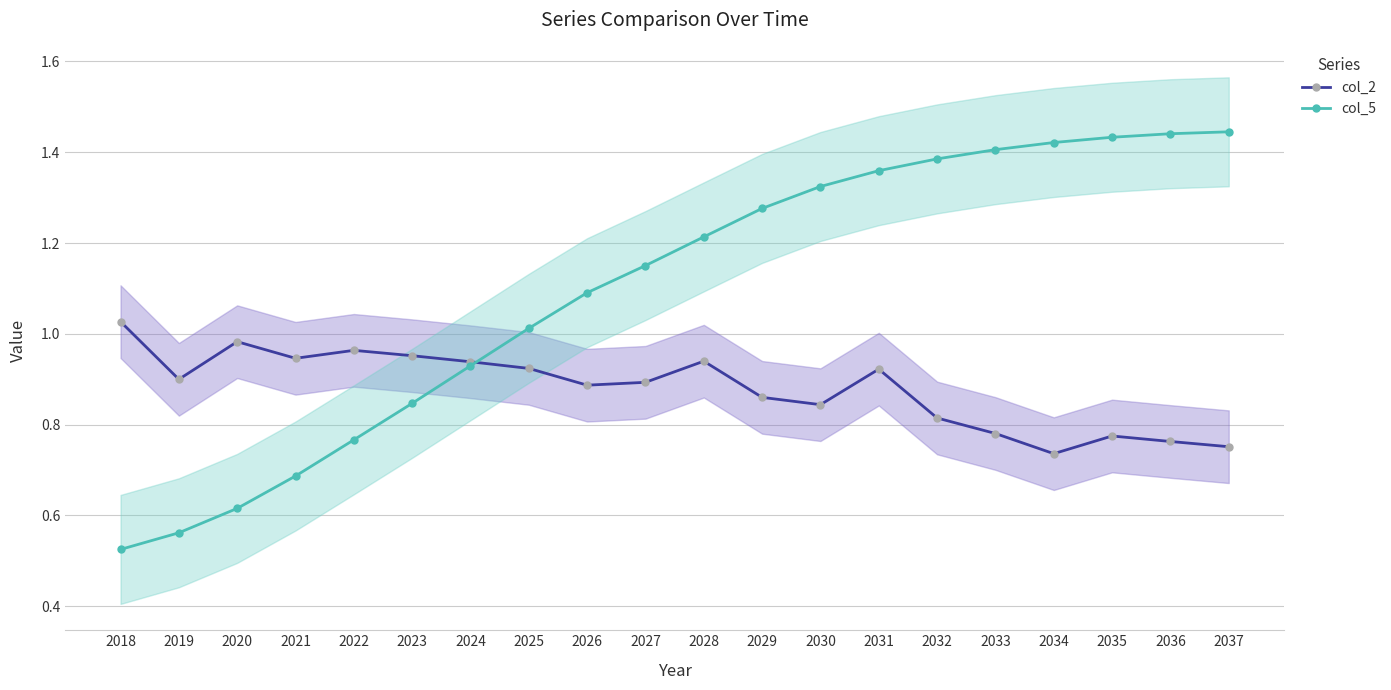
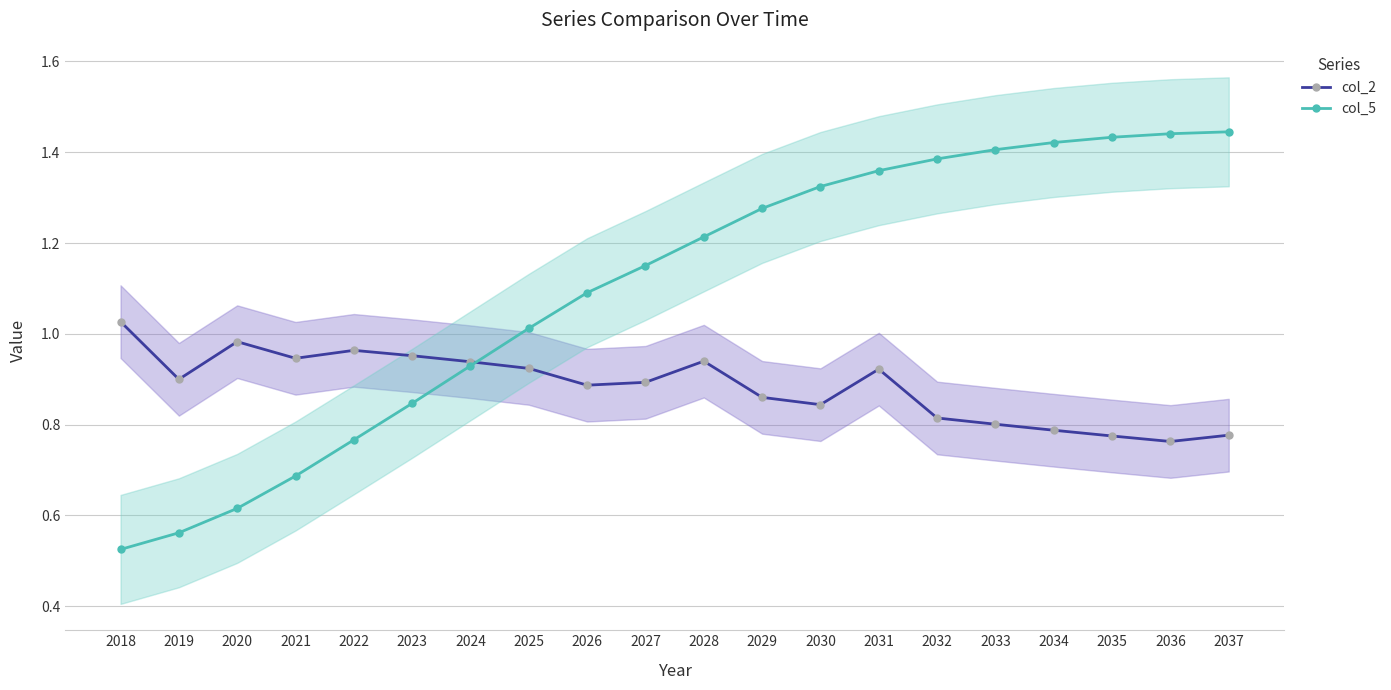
  {
    "col_2": {
      "2018": 1.03,
      "2019": 0.90,
      "2020": 0.98,
      "2021": 0.95,
      "2022": 0.96,
      "2023": 0.95,
      "2024": 0.94,
      "2025": 0.92,
      "2026": 0.89,
      "2027": 0.89,
      "2028": 0.94,
      "2029": 0.86,
      "2030": 0.84,
      "2031": 0.92,
      "2032": 0.81,
-     "2033": 0.78,
-     "2034": 0.74,
+     "2033": 0.80,
+     "2034": 0.79,
      "2035": 0.77,
      "2036": 0.76,
-     "2037": 0.75
+     "2037": 0.78
    }
  }
